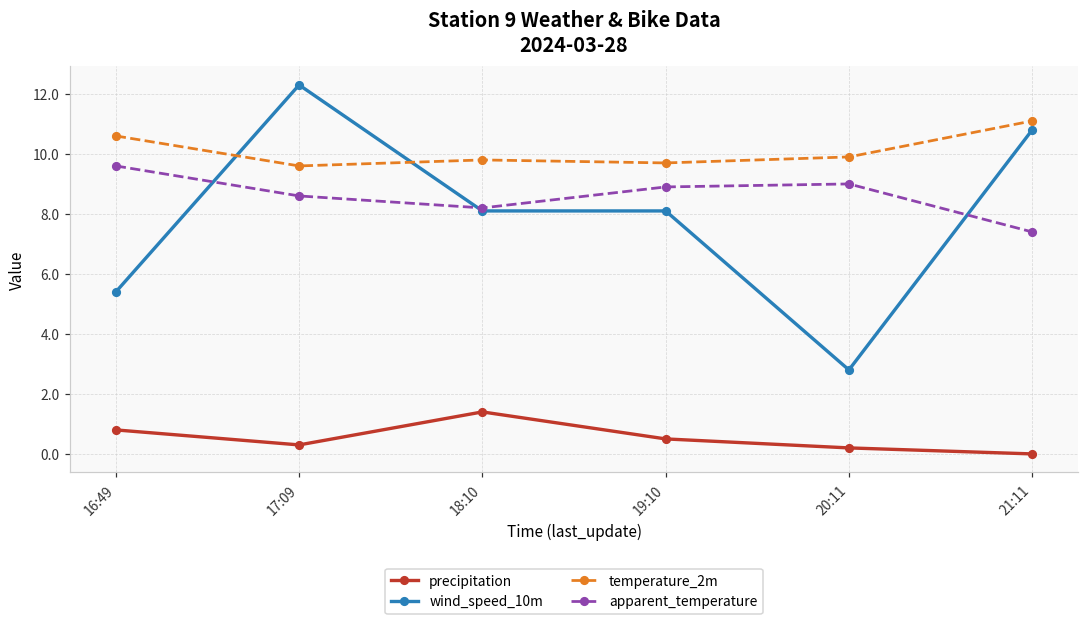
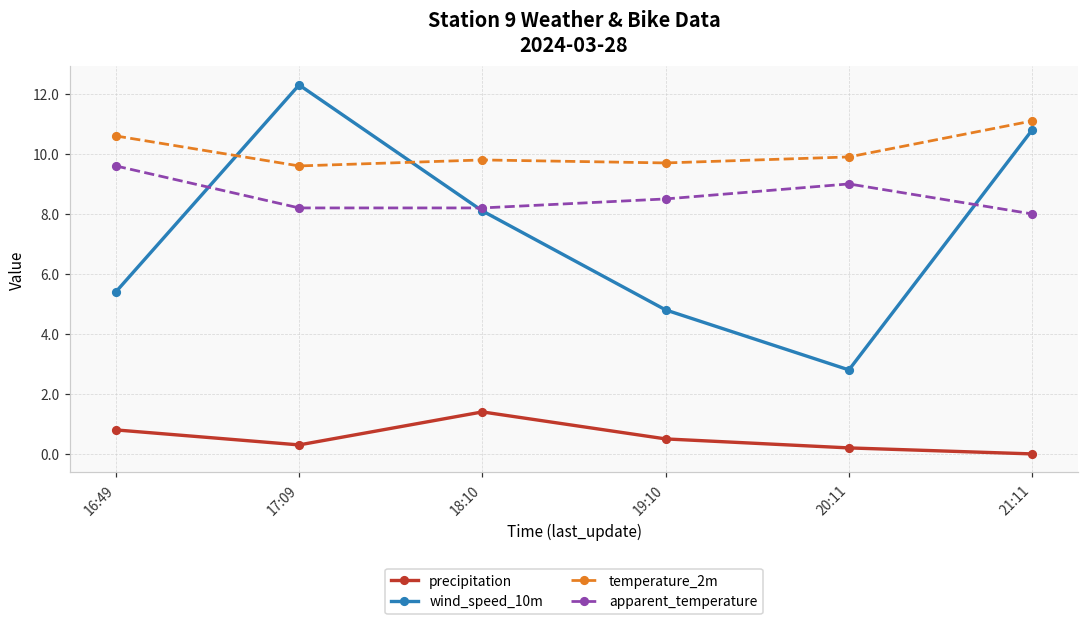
  {
    "precipitation": {
      "16:49": 0.8,
      "17:09": 0.3,
      "18:10": 1.4,
      "19:10": 0.5,
      "20:11": 0.2,
      "21:11": 0.0
    },
    "wind_speed_10m": {
      "16:49": 5.4,
      "17:09": 12.3,
      "18:10": 8.1,
-     "19:10": 8.1,
+     "19:10": 4.8,
      "20:11": 2.8,
      "21:11": 10.8
    },
    "temperature_2m": {
      "16:49": 10.6,
      "17:09": 9.6,
      "18:10": 9.8,
      "19:10": 9.7,
      "20:11": 9.9,
      "21:11": 11.1
    },
    "apparent_temperature": {
      "16:49": 9.6,
-     "17:09": 8.6,
+     "17:09": 8.2,
      "18:10": 8.2,
-     "19:10": 8.9,
+     "19:10": 8.5,
      "20:11": 9.0,
-     "21:11": 7.4
+     "21:11": 8.0
    }
  }
